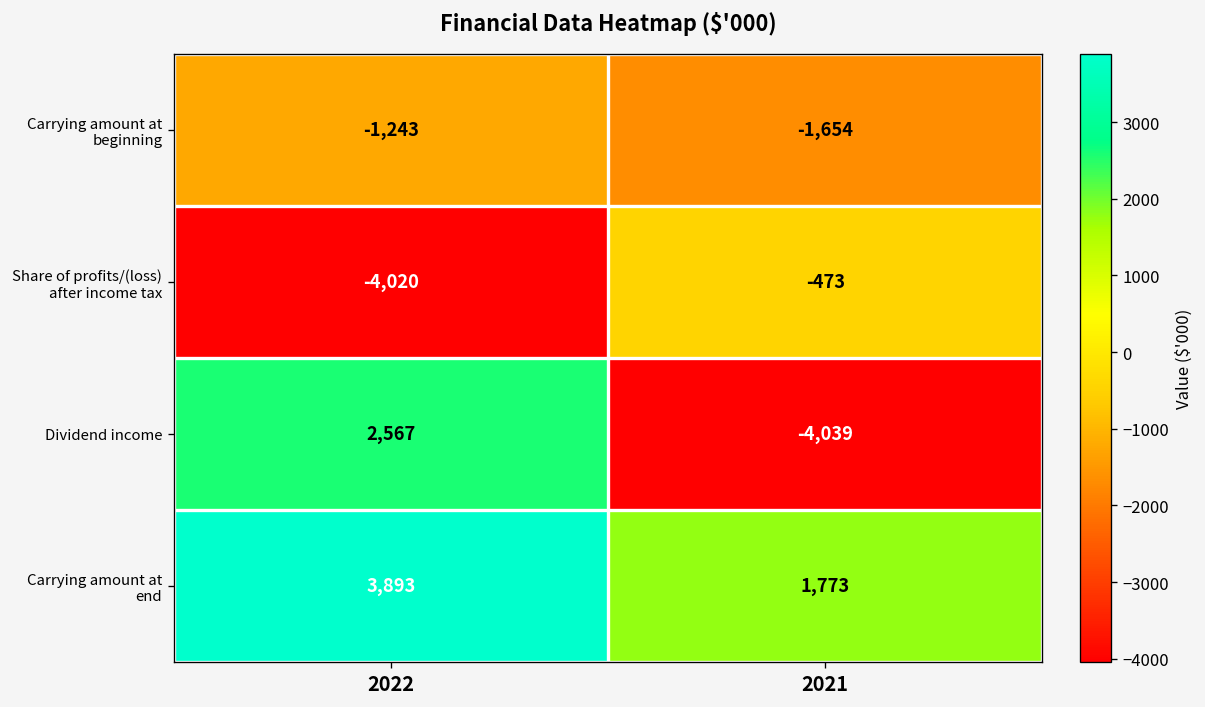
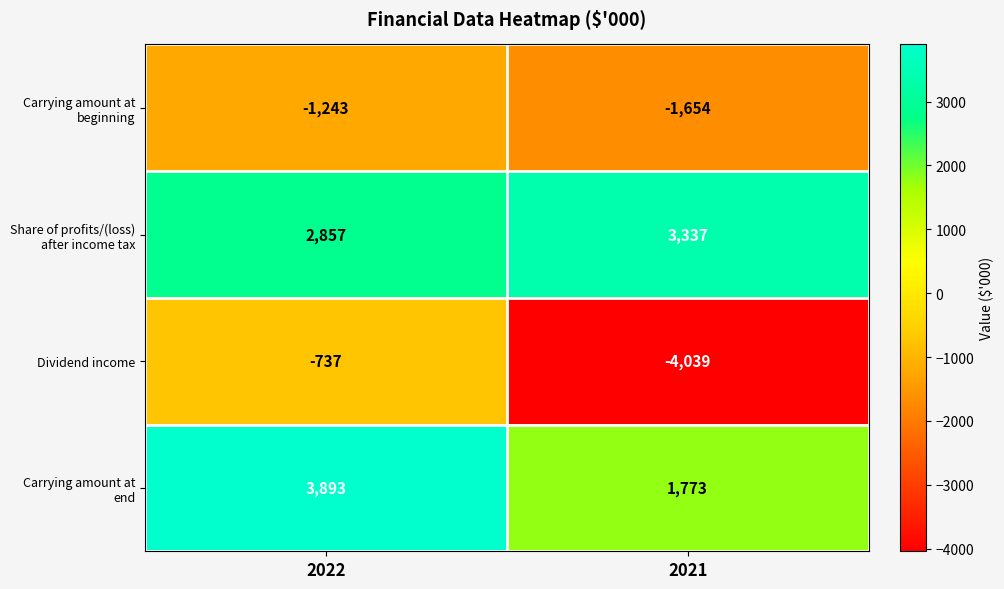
  {
    "Carrying amount at beginning": {
      "2022": "-1,243",
      "2021": "-1,654"
    },
    "Share of profits/(loss) after income tax": {
-     "2022": "-4,020",
-     "2021": "-473"
+     "2022": "2,857",
+     "2021": "3,337"
    },
    "Dividend income": {
-     "2022": "2,567",
+     "2022": "-737",
      "2021": "-4,039"
    },
    "Carrying amount at end": {
      "2022": "3,893",
      "2021": "1,773"
    }
  }
